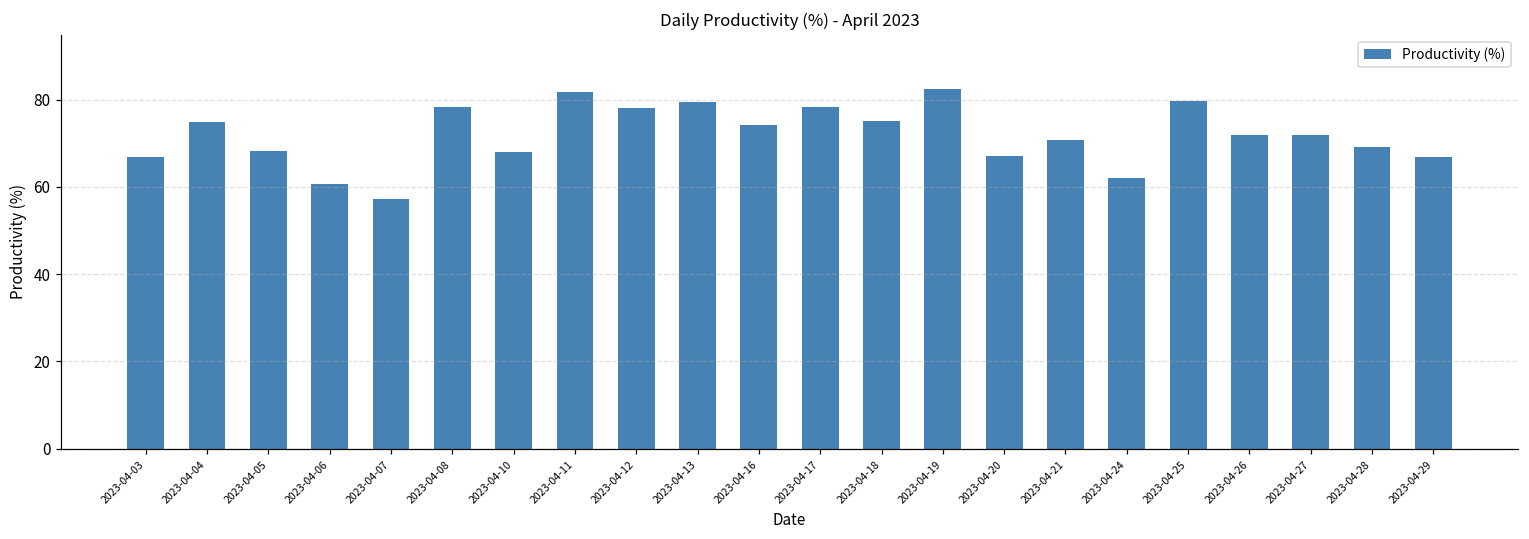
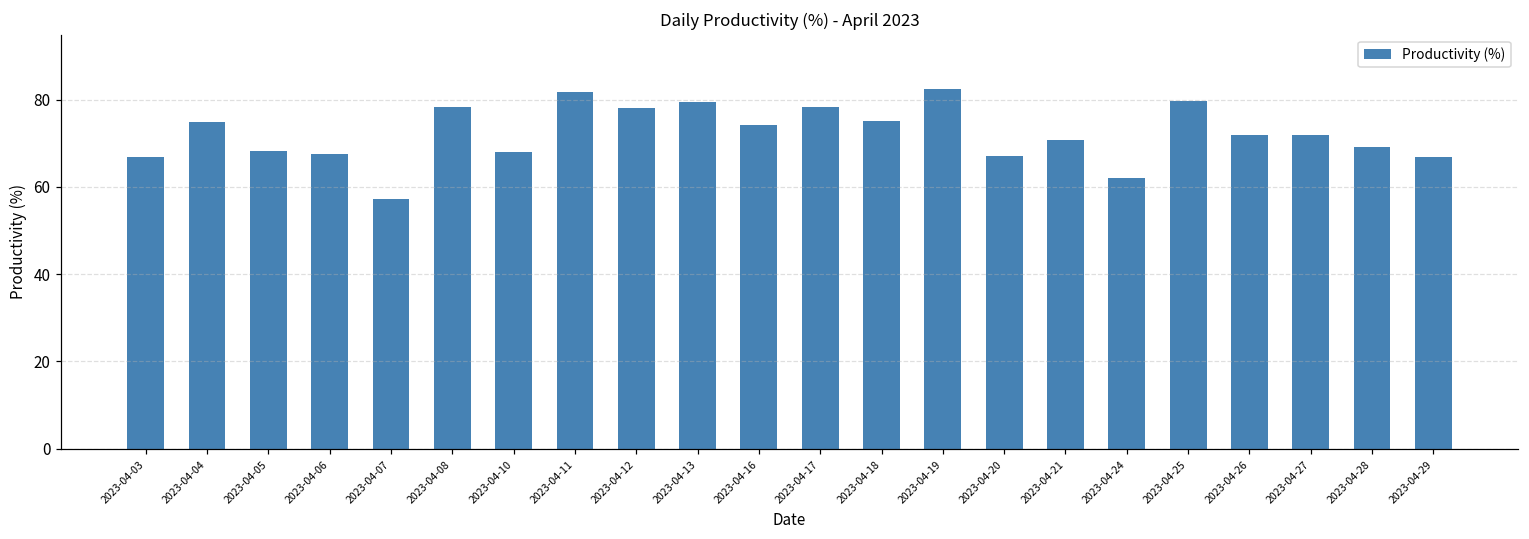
  {
    "2023-04-03": 67,
    "2023-04-04": 75,
    "2023-04-05": 68,
-   "2023-04-06": 61,
+   "2023-04-06": 68,
    "2023-04-07": 57,
    "2023-04-08": 78,
    "2023-04-10": 68,
    "2023-04-11": 82,
    "2023-04-12": 78,
    "2023-04-13": 79,
    "2023-04-16": 74,
    "2023-04-17": 78,
    "2023-04-18": 75,
    "2023-04-19": 83,
    "2023-04-20": 67,
    "2023-04-21": 71,
    "2023-04-24": 62,
    "2023-04-25": 80,
    "2023-04-26": 72,
    "2023-04-27": 72,
    "2023-04-28": 69,
    "2023-04-29": 67
  }
